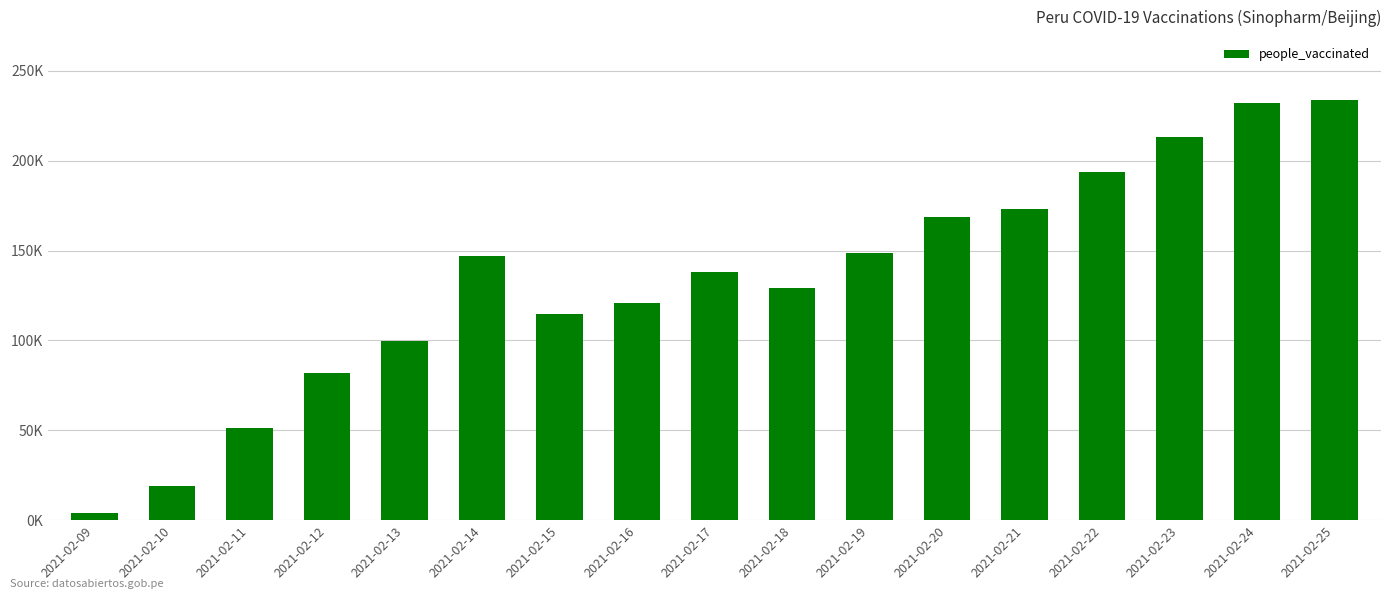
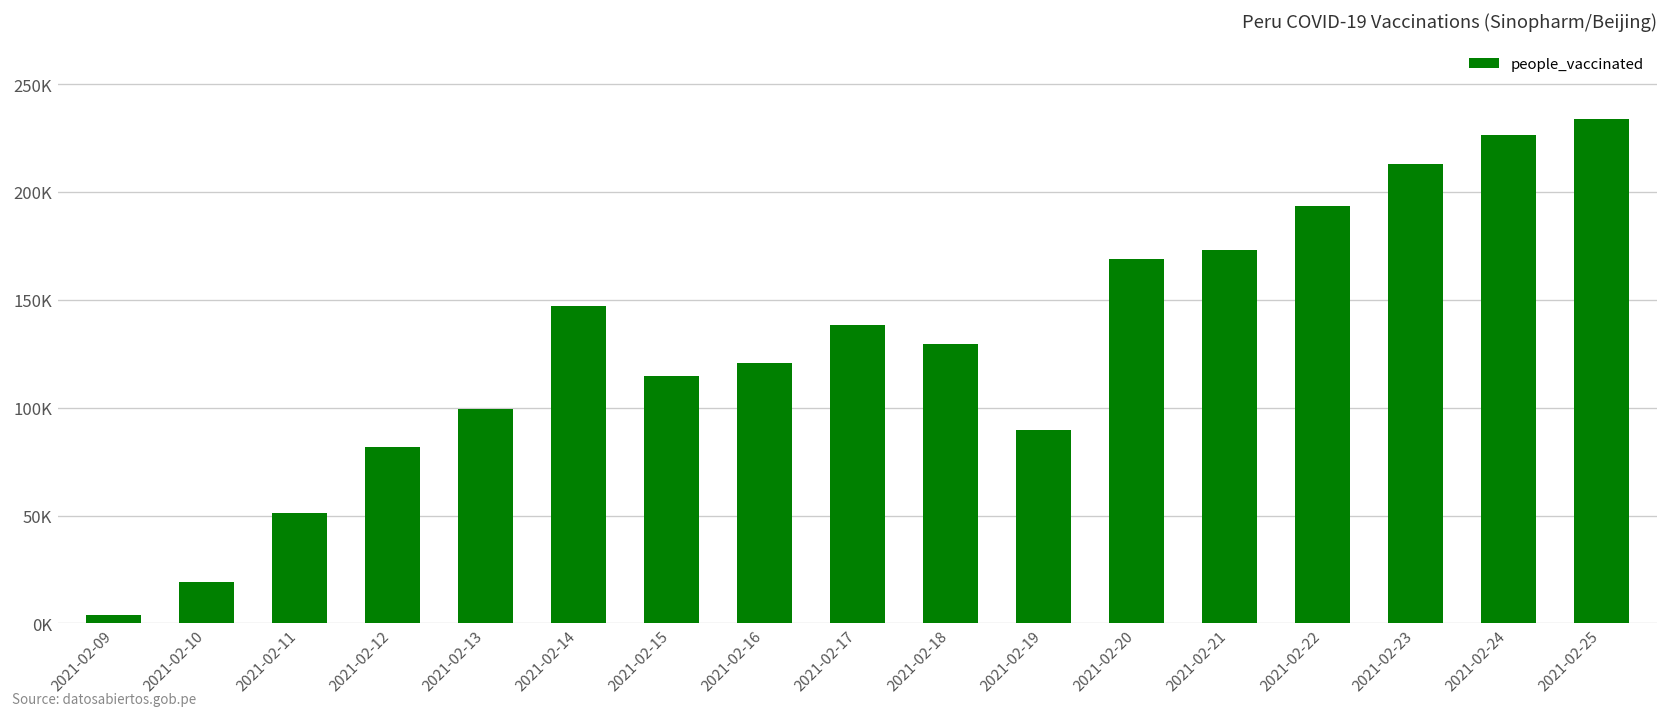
  {
    "2021-02-09": 4000,
    "2021-02-10": 19000,
    "2021-02-11": 51000,
    "2021-02-12": 82000,
    "2021-02-13": 100000,
    "2021-02-14": 147000,
    "2021-02-15": 115000,
    "2021-02-16": 121000,
    "2021-02-17": 138000,
    "2021-02-18": 129000,
-   "2021-02-19": 149000,
+   "2021-02-19": 90000,
    "2021-02-20": 169000,
    "2021-02-21": 173000,
    "2021-02-22": 194000,
    "2021-02-23": 213000,
-   "2021-02-24": 232000,
+   "2021-02-24": 227000,
    "2021-02-25": 234000
  }
